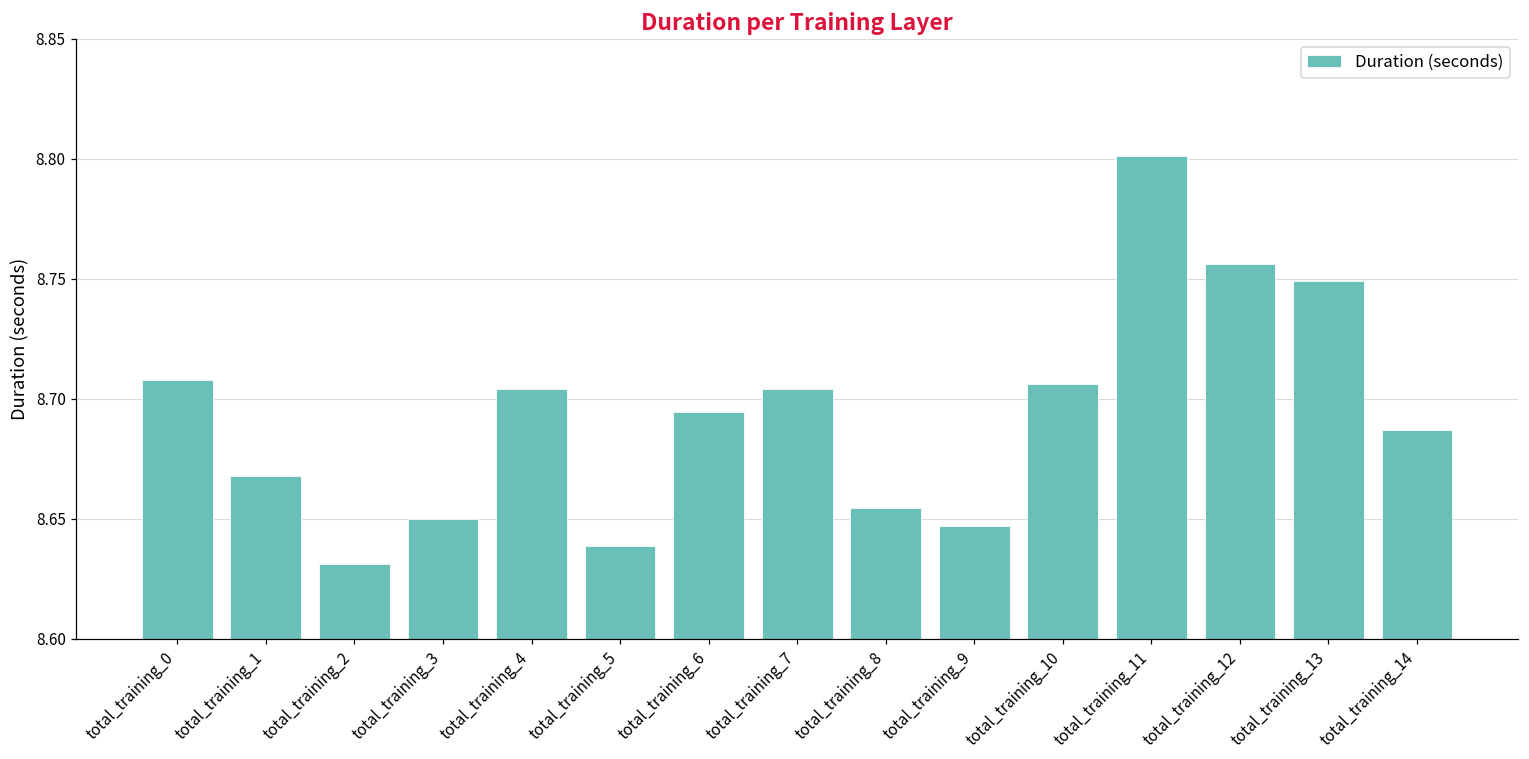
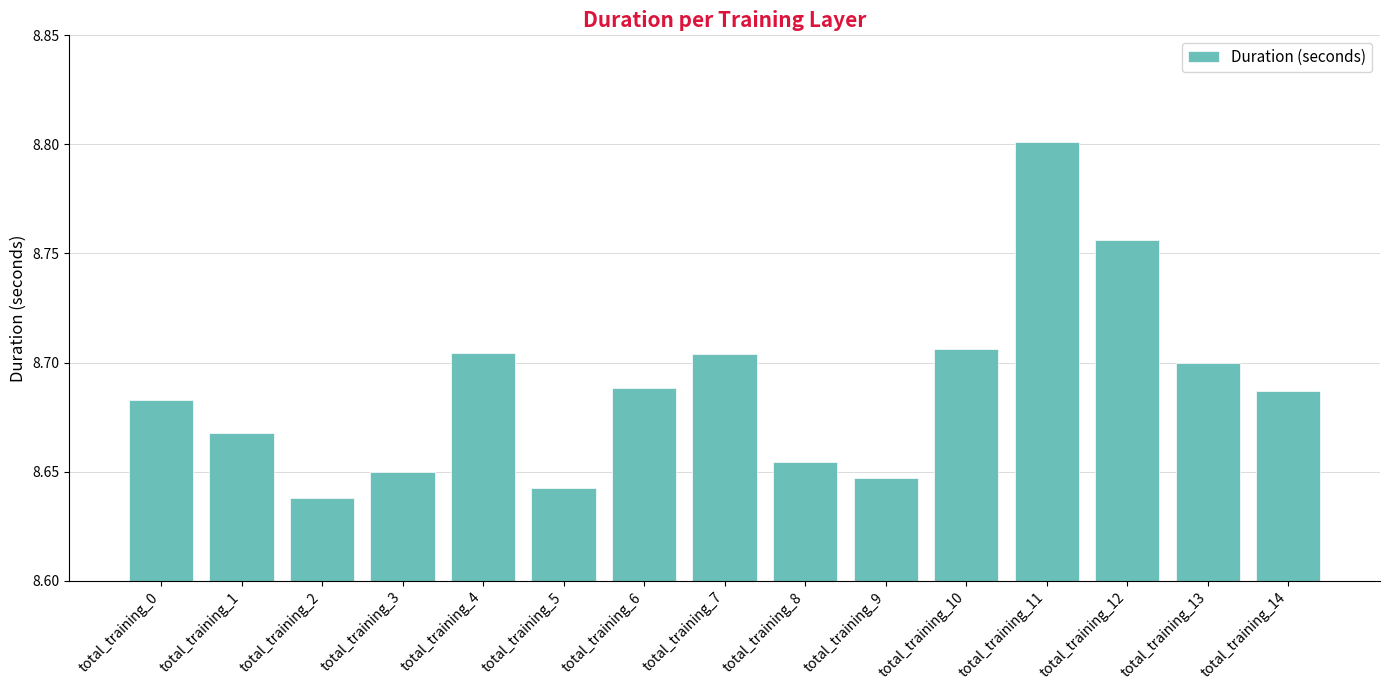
  {
-   "total_training_0": 8.708,
+   "total_training_0": 8.683,
    "total_training_1": 8.668,
-   "total_training_2": 8.631,
+   "total_training_2": 8.638,
    "total_training_3": 8.650,
    "total_training_4": 8.704,
-   "total_training_5": 8.639,
-   "total_training_6": 8.694,
+   "total_training_5": 8.642,
+   "total_training_6": 8.688,
    "total_training_7": 8.704,
    "total_training_8": 8.654,
    "total_training_9": 8.647,
    "total_training_10": 8.706,
    "total_training_11": 8.801,
    "total_training_12": 8.756,
-   "total_training_13": 8.749,
+   "total_training_13": 8.700,
    "total_training_14": 8.687
  }
